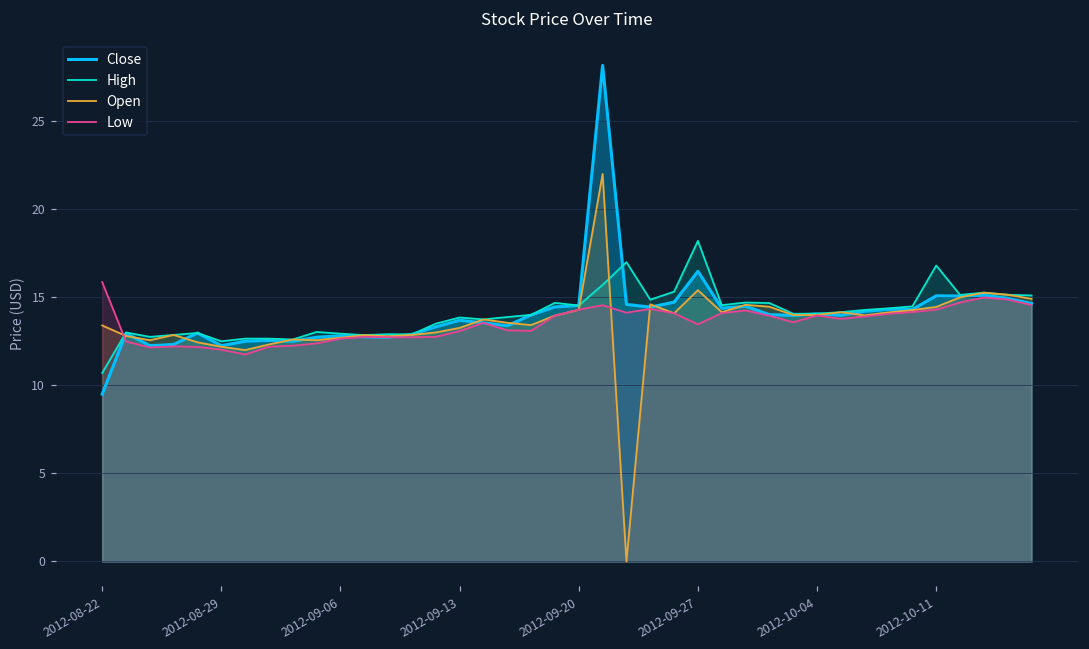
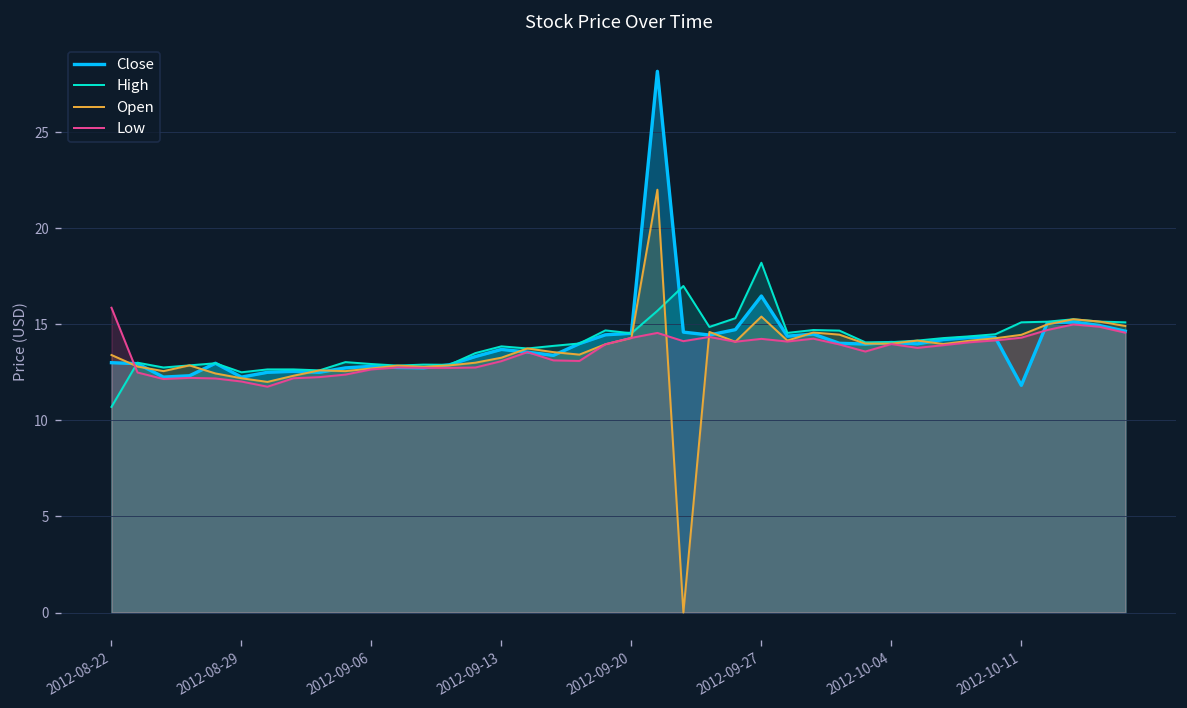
  {
    "Close": {
-     "2012-08-22": 9.5,
+     "2012-08-22": 13.0,
      "2012-09-13": 13.7,
      "2012-09-27": 16.5,
-     "2012-10-11": 15.1
+     "2012-10-11": 11.8
    },
    "High": {
      "2012-08-22": 10.7,
      "2012-08-29": 12.5,
      "2012-09-13": 13.9,
      "2012-09-27": 18.2,
-     "2012-10-11": 16.8
+     "2012-10-11": 15.1
    },
    "Open": {
      "2012-08-22": 13.4,
      "2012-09-13": 13.3,
      "2012-09-27": 15.4
    },
    "Low": {
      "2012-08-22": 15.9,
      "2012-08-29": 12.0,
      "2012-09-13": 13.1,
-     "2012-09-27": 13.5
+     "2012-09-27": 14.2
    }
  }
